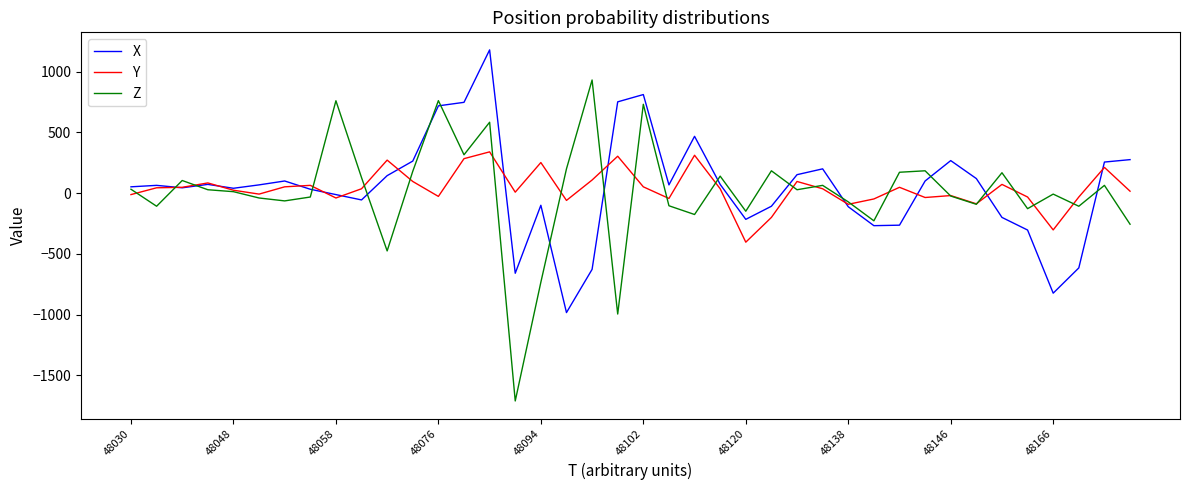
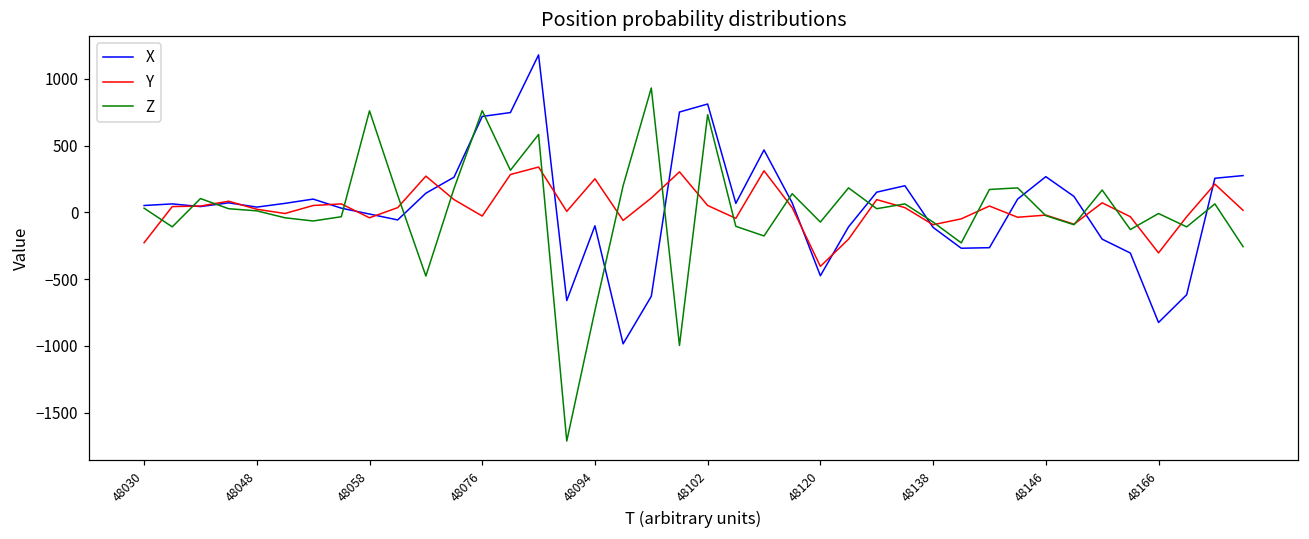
  {
    "X": {
      "48058": -10,
      "48076": 720,
      "48094": -100,
      "48102": 810,
-     "48120": -220,
+     "48120": -470,
      "48146": 270,
      "48166": -820
    },
    "Y": {
-     "48030": -10,
+     "48030": -230,
      "48058": -40,
      "48076": -30,
      "48094": 250,
      "48102": 50,
      "48120": -400,
      "48166": -300
    },
    "Z": {
      "48058": 760,
      "48076": 760,
      "48094": -730,
      "48102": 730,
-     "48120": -150,
+     "48120": -70,
      "48166": -10
    }
  }
